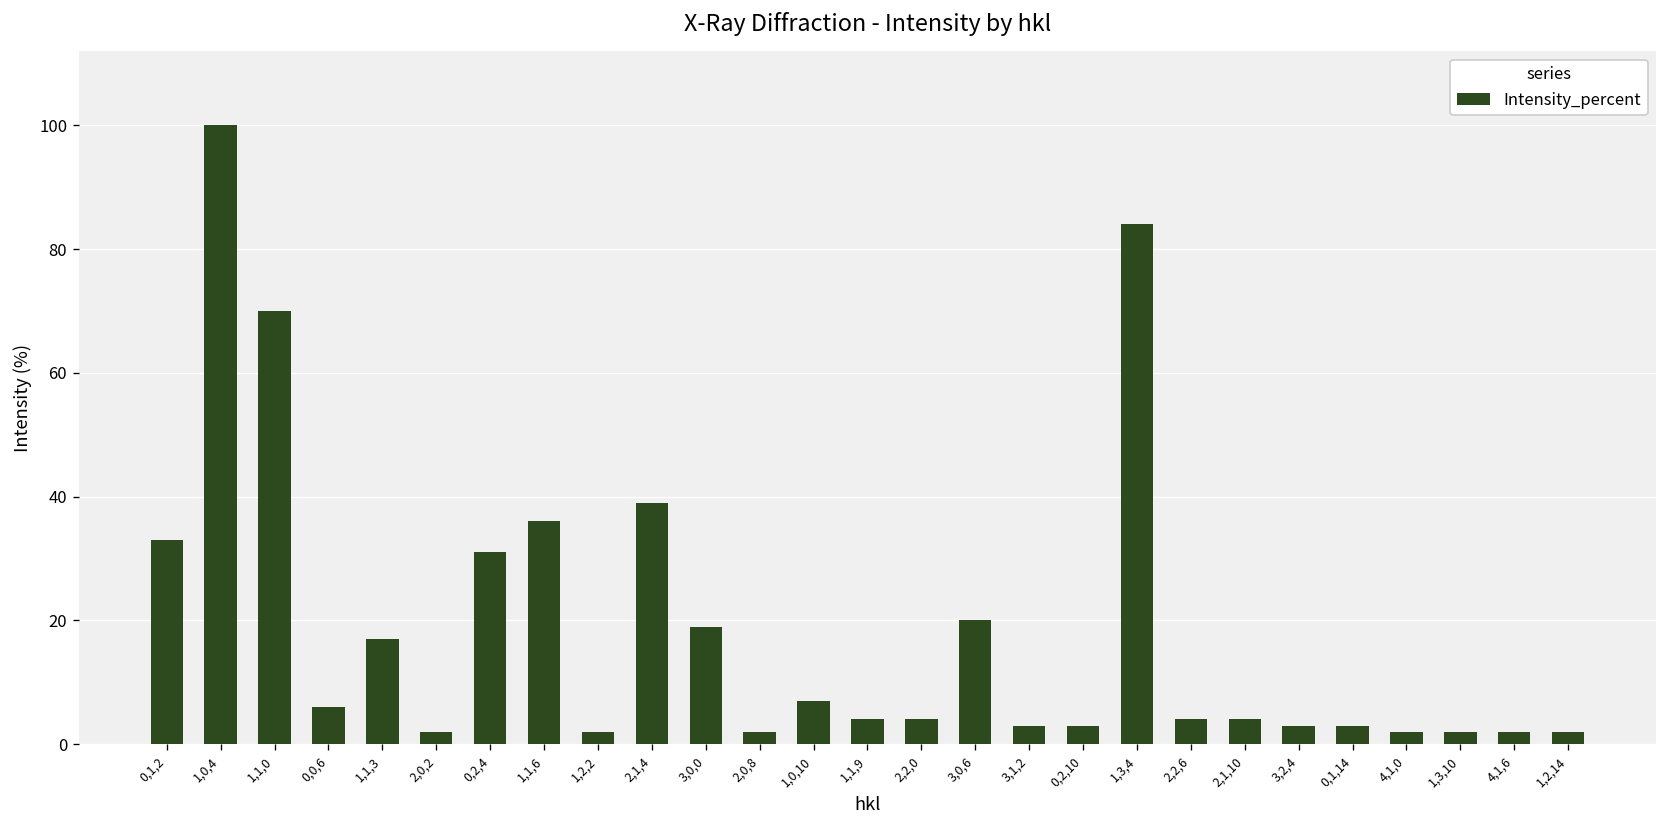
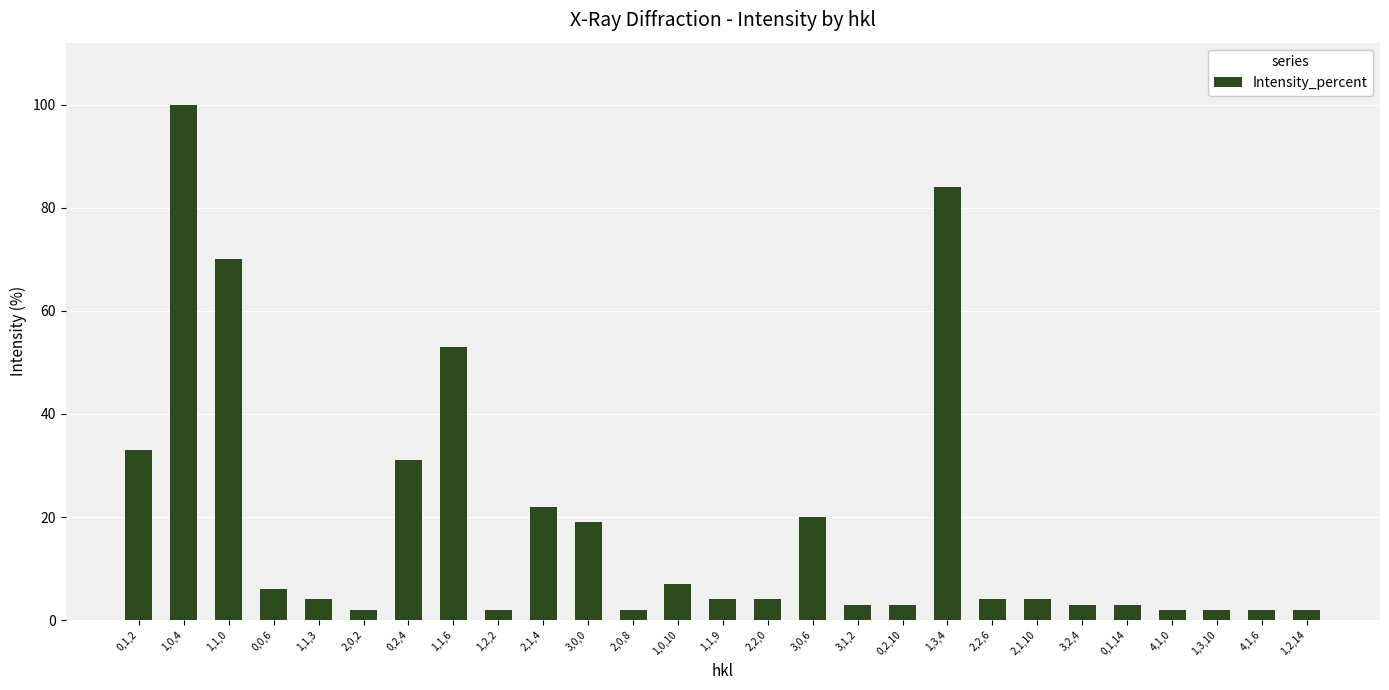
  {
    "0,1,2": 33,
    "1,0,4": 100,
    "1,1,0": 70,
    "0,0,6": 6,
-   "1,1,3": 17,
+   "1,1,3": 4,
    "2,0,2": 2,
    "0,2,4": 31,
-   "1,1,6": 36,
+   "1,1,6": 53,
    "1,2,2": 2,
-   "2,1,4": 39,
+   "2,1,4": 22,
    "3,0,0": 19,
    "2,0,8": 2,
    "1,0,10": 7,
    "1,1,9": 4,
    "2,2,0": 4,
    "3,0,6": 20,
    "3,1,2": 3,
    "0,2,10": 3,
    "1,3,4": 84,
    "2,2,6": 4,
    "2,1,10": 4,
    "3,2,4": 3,
    "0,1,14": 3,
    "4,1,0": 2,
    "1,3,10": 2,
    "4,1,6": 2,
    "1,2,14": 2
  }
